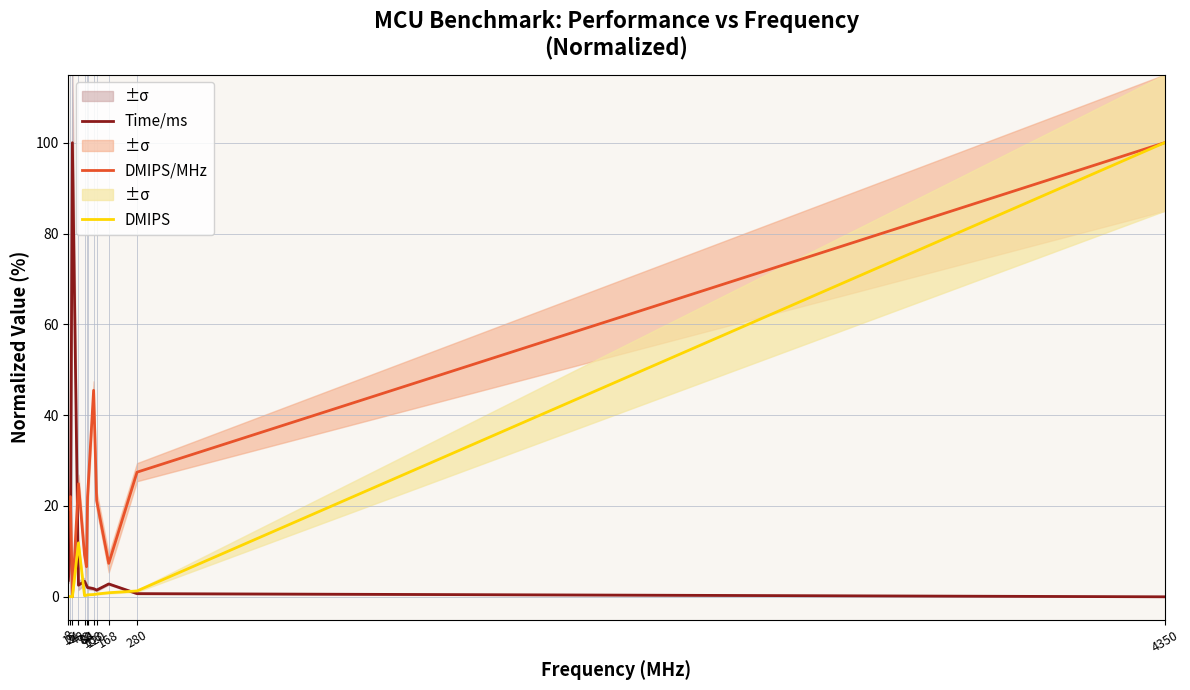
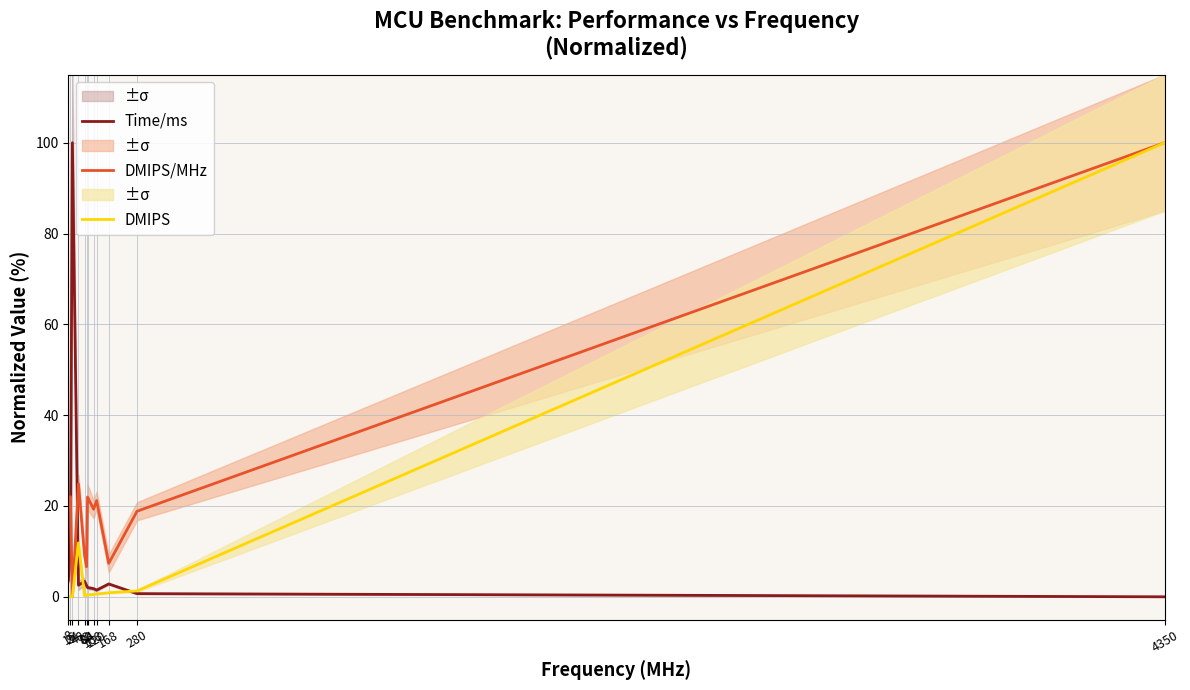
  {
    "Time/ms": {
      "8": 4,
      "16": 11,
      "24": 100,
      "48": 3,
      "72": 3
    },
    "DMIPS/MHz": {
      "8": 19,
      "48": 25,
      "80": 7,
      "84": 22,
-     "108": 45,
+     "108": 19,
      "120": 21,
      "168": 7,
-     "280": 27
+     "280": 19
    }
  }
